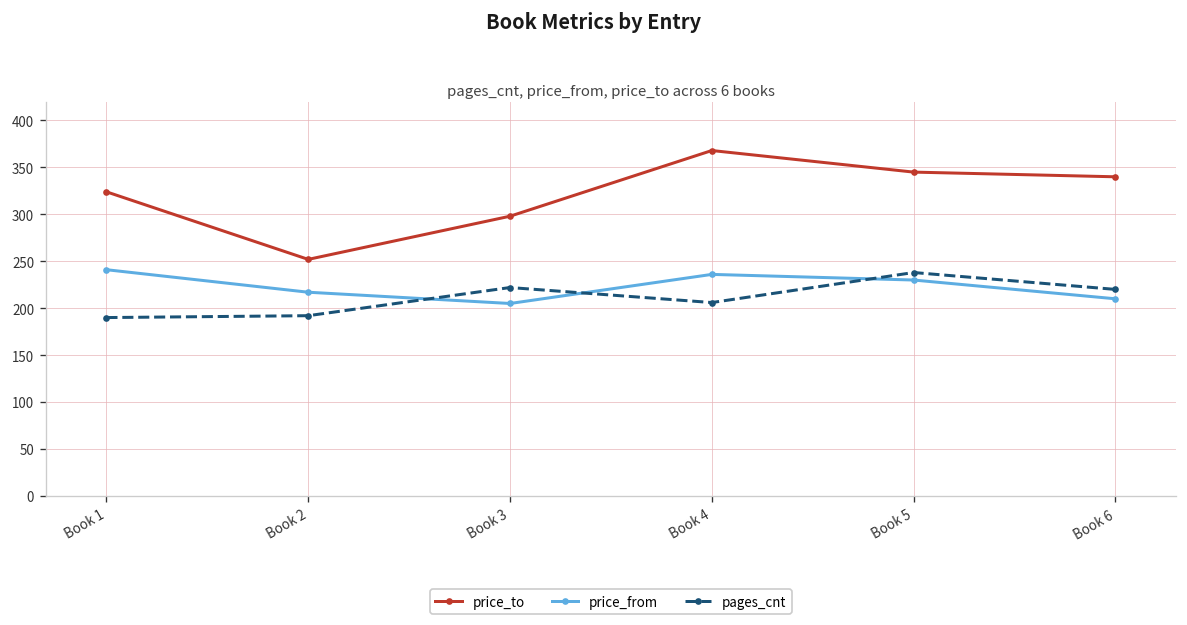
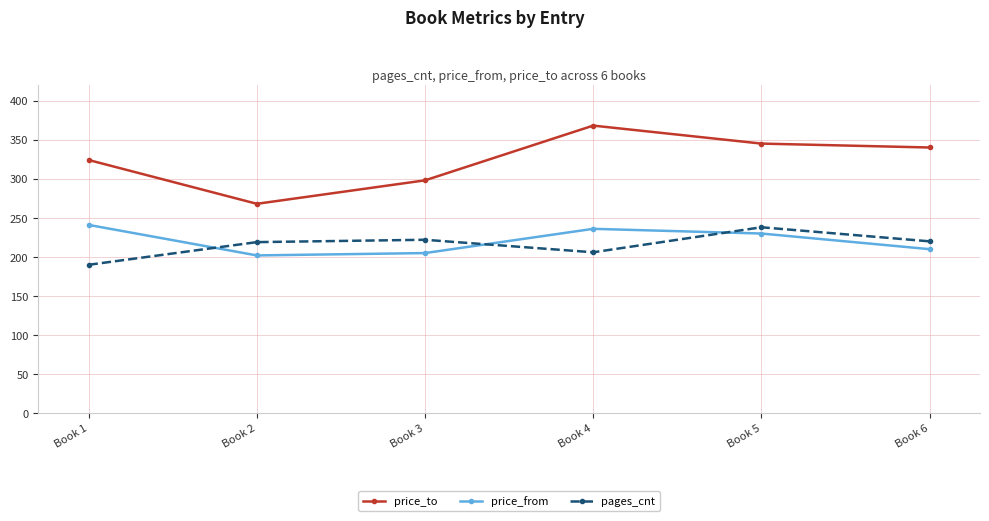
  {
    "price_to": {
      "Book 1": 320,
-     "Book 2": 250,
+     "Book 2": 270,
      "Book 3": 300,
      "Book 4": 370,
      "Book 5": 350,
      "Book 6": 340
    },
    "price_from": {
      "Book 1": 240,
-     "Book 2": 220,
+     "Book 2": 200,
      "Book 3": 210,
      "Book 4": 240,
      "Book 5": 230,
      "Book 6": 210
    },
    "pages_cnt": {
      "Book 1": 190,
-     "Book 2": 190,
+     "Book 2": 220,
      "Book 3": 220,
      "Book 4": 210,
      "Book 5": 240,
      "Book 6": 220
    }
  }
